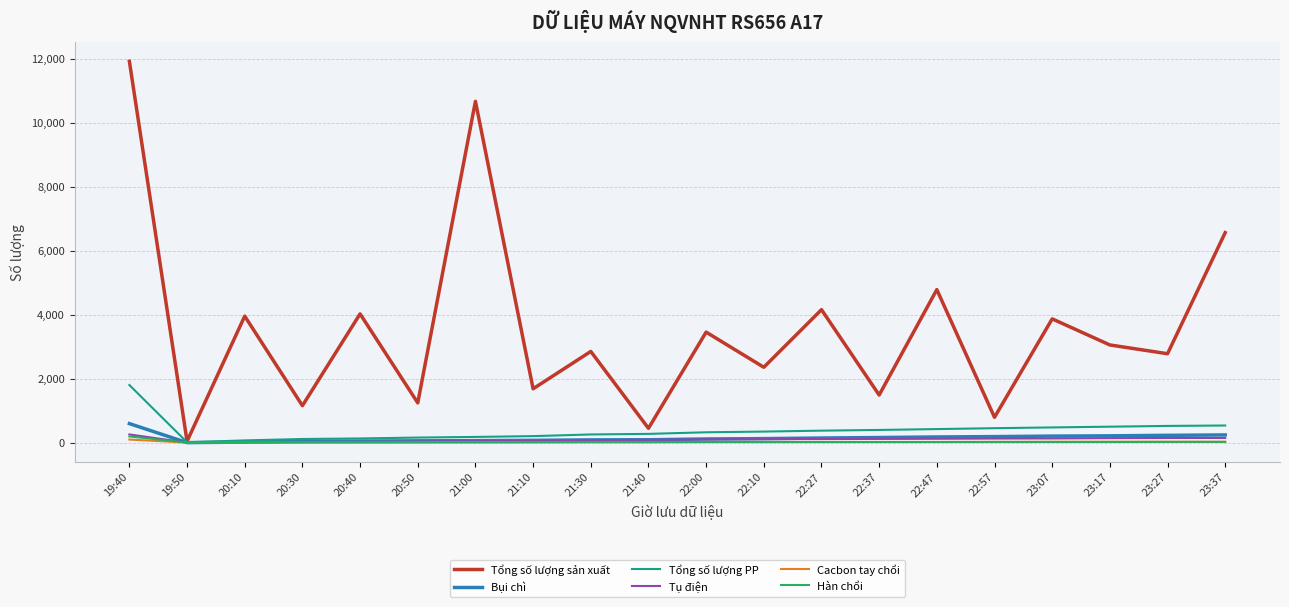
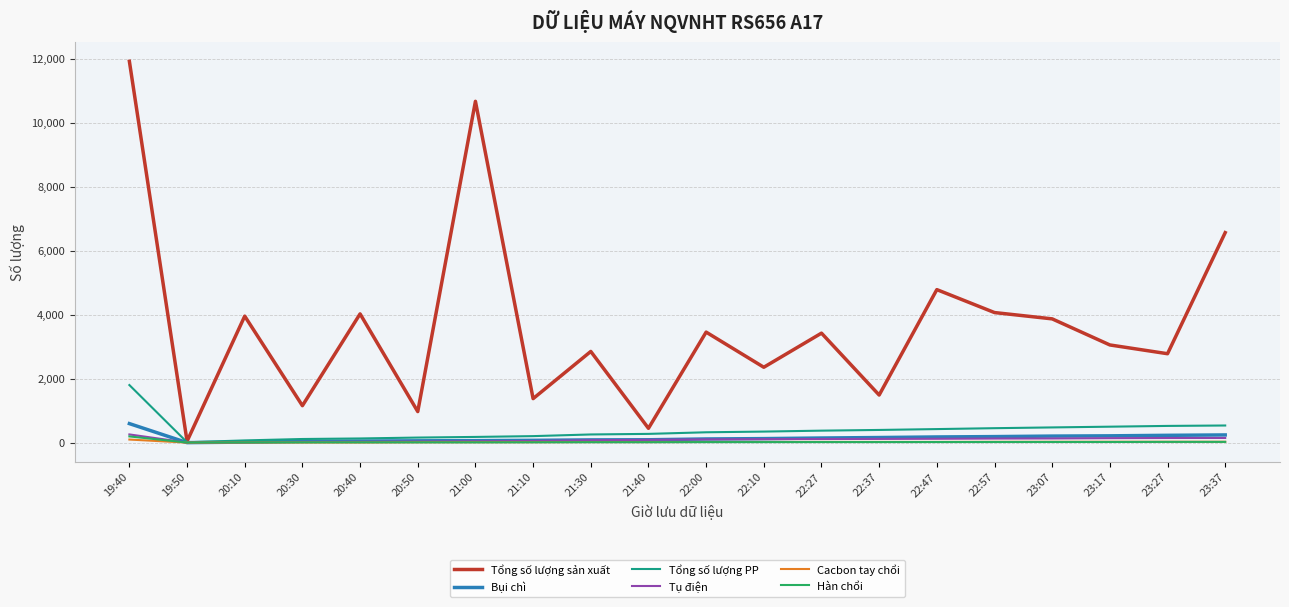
  {
    "Tổng số lượng sản xuất": {
      "19:40": "11,900",
      "20:10": "4,000",
      "20:30": "1,200",
      "20:40": "4,000",
-     "20:50": "1,200",
+     "20:50": "1,000",
      "21:00": "10,700",
-     "21:10": "1,700",
+     "21:10": "1,400",
      "21:30": "2,800",
      "21:40": "400",
      "22:00": "3,500",
      "22:10": "2,400",
-     "22:27": "4,200",
+     "22:27": "3,400",
      "22:37": "1,500",
      "22:47": "4,800",
-     "22:57": "800",
+     "22:57": "4,100",
      "23:07": "3,900",
      "23:17": "3,100",
      "23:27": "2,800",
      "23:37": "6,600"
    },
    "Bụi chì": {
      "19:40": "600",
      "23:27": "200",
      "23:37": "200"
    },
    "Tụ điện": {
      "23:27": "100",
      "23:37": "100"
    },
    "Cacbon tay chổi": {
      "19:40": "100"
    }
  }
